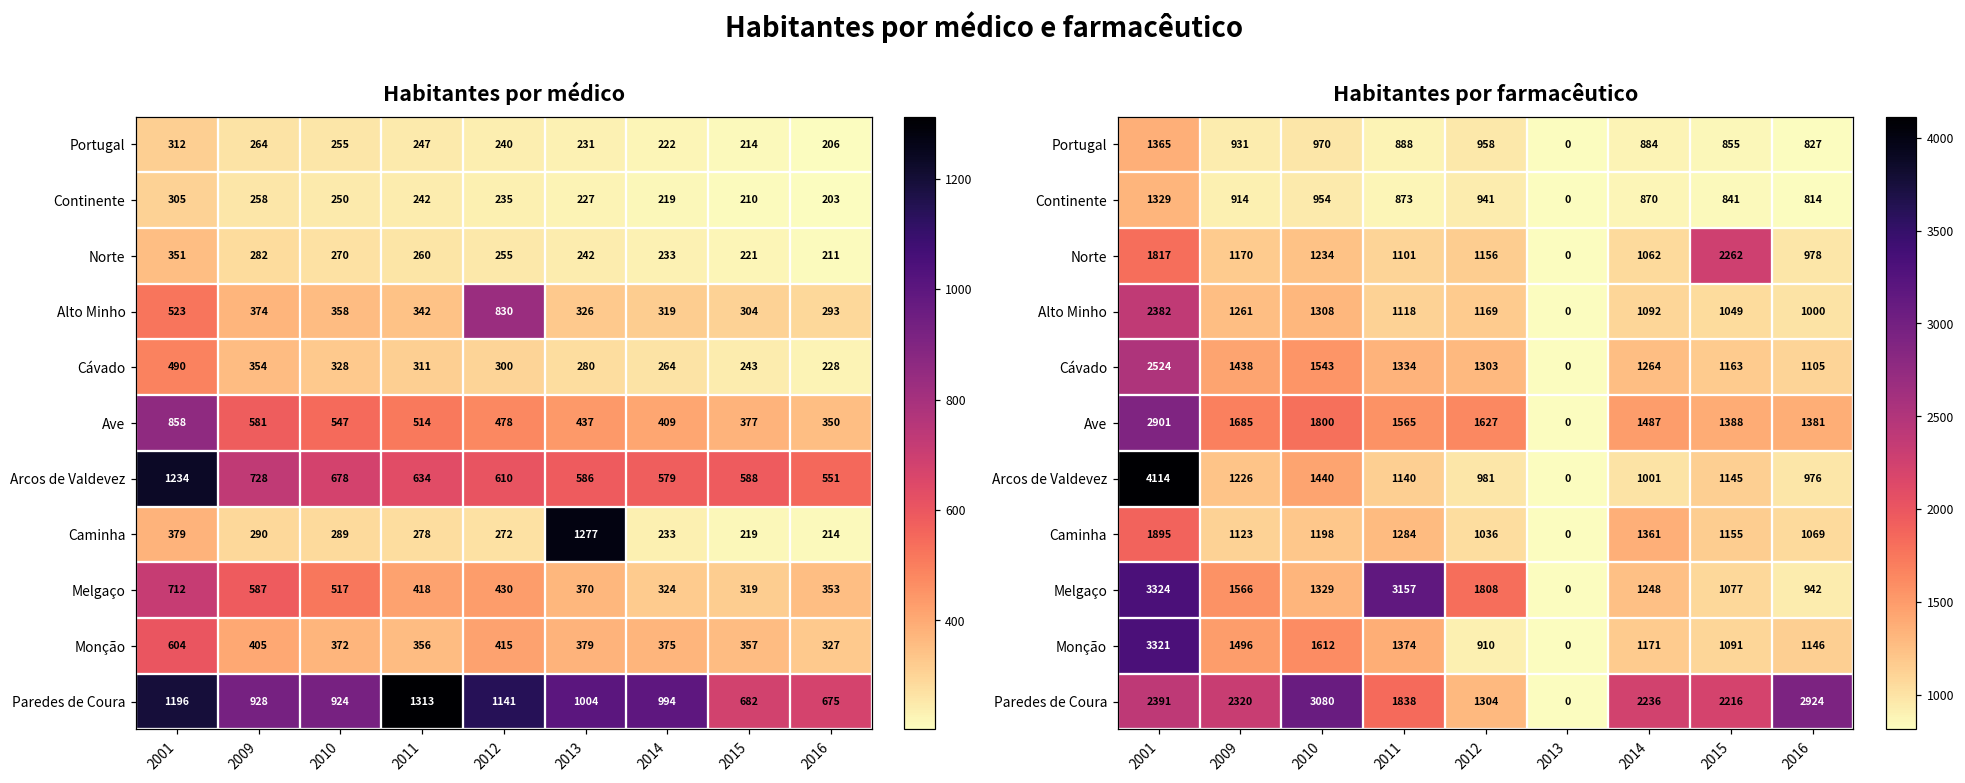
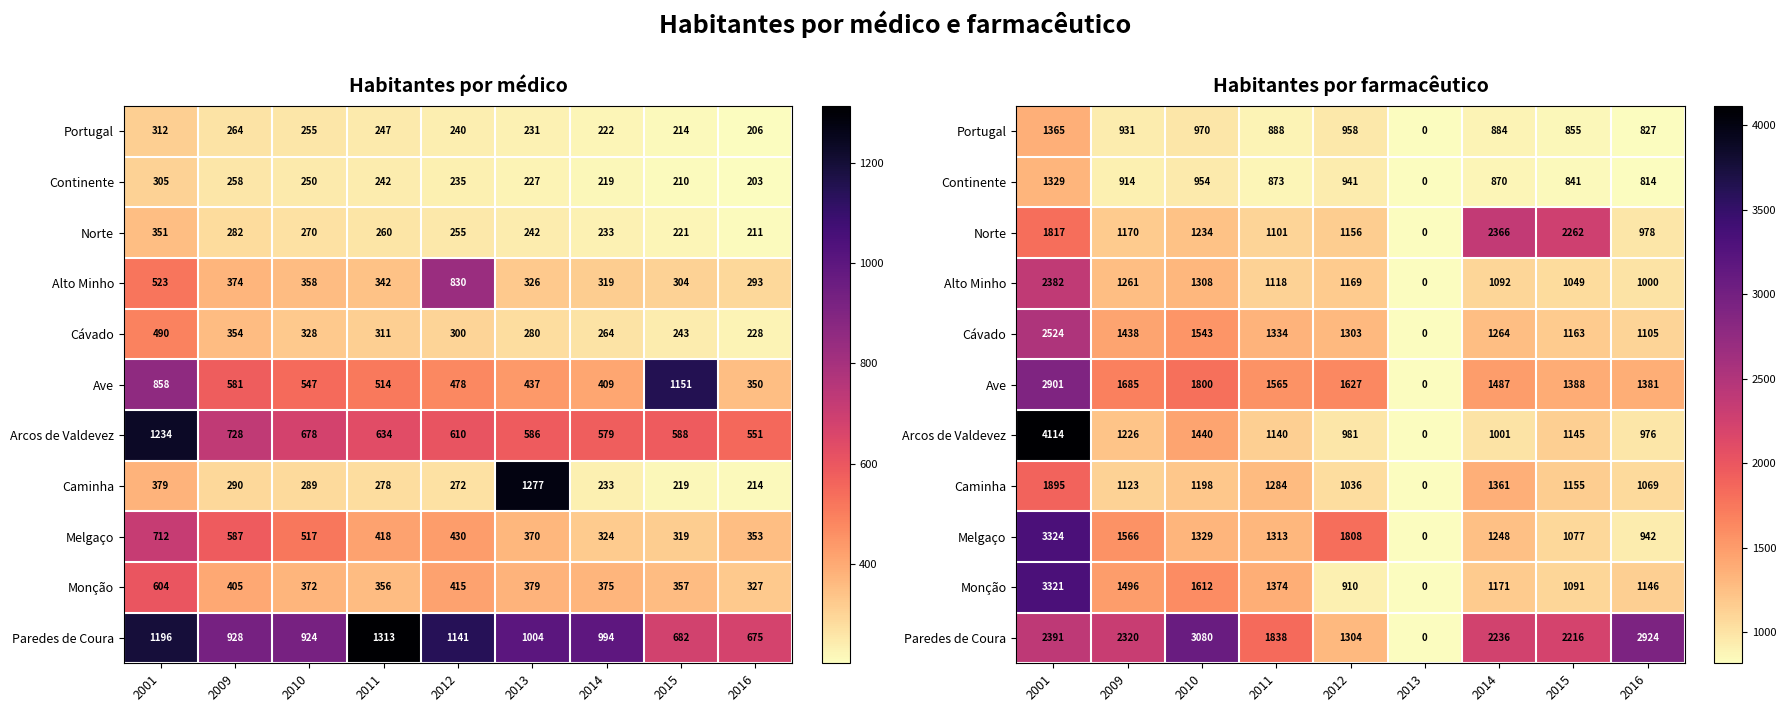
  {
    "Habitantes por médico": {
      "Portugal": {
        "2001": 312,
        "2009": 264,
        "2010": 255,
        "2011": 247,
        "2012": 240,
        "2013": 231,
        "2014": 222,
        "2015": 214,
        "2016": 206
      },
      "Continente": {
        "2001": 305,
        "2009": 258,
        "2010": 250,
        "2011": 242,
        "2012": 235,
        "2013": 227,
        "2014": 219,
        "2015": 210,
        "2016": 203
      },
      "Norte": {
        "2001": 351,
        "2009": 282,
        "2010": 270,
        "2011": 260,
        "2012": 255,
        "2013": 242,
        "2014": 233,
        "2015": 221,
        "2016": 211
      },
      "Alto Minho": {
        "2001": 523,
        "2009": 374,
        "2010": 358,
        "2011": 342,
        "2012": 830,
        "2013": 326,
        "2014": 319,
        "2015": 304,
        "2016": 293
      },
      "Cávado": {
        "2001": 490,
        "2009": 354,
        "2010": 328,
        "2011": 311,
        "2012": 300,
        "2013": 280,
        "2014": 264,
        "2015": 243,
        "2016": 228
      },
      "Ave": {
        "2001": 858,
        "2009": 581,
        "2010": 547,
        "2011": 514,
        "2012": 478,
        "2013": 437,
        "2014": 409,
-       "2015": 377,
+       "2015": 1151,
        "2016": 350
      },
      "Arcos de Valdevez": {
        "2001": 1234,
        "2009": 728,
        "2010": 678,
        "2011": 634,
        "2012": 610,
        "2013": 586,
        "2014": 579,
        "2015": 588,
        "2016": 551
      },
      "Caminha": {
        "2001": 379,
        "2009": 290,
        "2010": 289,
        "2011": 278,
        "2012": 272,
        "2013": 1277,
        "2014": 233,
        "2015": 219,
        "2016": 214
      },
      "Melgaço": {
        "2001": 712,
        "2009": 587,
        "2010": 517,
        "2011": 418,
        "2012": 430,
        "2013": 370,
        "2014": 324,
        "2015": 319,
        "2016": 353
      },
      "Monção": {
        "2001": 604,
        "2009": 405,
        "2010": 372,
        "2011": 356,
        "2012": 415,
        "2013": 379,
        "2014": 375,
        "2015": 357,
        "2016": 327
      },
      "Paredes de Coura": {
        "2001": 1196,
        "2009": 928,
        "2010": 924,
        "2011": 1313,
        "2012": 1141,
        "2013": 1004,
        "2014": 994,
        "2015": 682,
        "2016": 675
      }
    },
    "Habitantes por farmacêutico": {
      "Portugal": {
        "2001": 1365,
        "2009": 931,
        "2010": 970,
        "2011": 888,
        "2012": 958,
        "2013": 0,
        "2014": 884,
        "2015": 855,
        "2016": 827
      },
      "Continente": {
        "2001": 1329,
        "2009": 914,
        "2010": 954,
        "2011": 873,
        "2012": 941,
        "2013": 0,
        "2014": 870,
        "2015": 841,
        "2016": 814
      },
      "Norte": {
        "2001": 1817,
        "2009": 1170,
        "2010": 1234,
        "2011": 1101,
        "2012": 1156,
        "2013": 0,
-       "2014": 1062,
+       "2014": 2366,
        "2015": 2262,
        "2016": 978
      },
      "Alto Minho": {
        "2001": 2382,
        "2009": 1261,
        "2010": 1308,
        "2011": 1118,
        "2012": 1169,
        "2013": 0,
        "2014": 1092,
        "2015": 1049,
        "2016": 1000
      },
      "Cávado": {
        "2001": 2524,
        "2009": 1438,
        "2010": 1543,
        "2011": 1334,
        "2012": 1303,
        "2013": 0,
        "2014": 1264,
        "2015": 1163,
        "2016": 1105
      },
      "Ave": {
        "2001": 2901,
        "2009": 1685,
        "2010": 1800,
        "2011": 1565,
        "2012": 1627,
        "2013": 0,
        "2014": 1487,
        "2015": 1388,
        "2016": 1381
      },
      "Arcos de Valdevez": {
        "2001": 4114,
        "2009": 1226,
        "2010": 1440,
        "2011": 1140,
        "2012": 981,
        "2013": 0,
        "2014": 1001,
        "2015": 1145,
        "2016": 976
      },
      "Caminha": {
        "2001": 1895,
        "2009": 1123,
        "2010": 1198,
        "2011": 1284,
        "2012": 1036,
        "2013": 0,
        "2014": 1361,
        "2015": 1155,
        "2016": 1069
      },
      "Melgaço": {
        "2001": 3324,
        "2009": 1566,
        "2010": 1329,
-       "2011": 3157,
+       "2011": 1313,
        "2012": 1808,
        "2013": 0,
        "2014": 1248,
        "2015": 1077,
        "2016": 942
      },
      "Monção": {
        "2001": 3321,
        "2009": 1496,
        "2010": 1612,
        "2011": 1374,
        "2012": 910,
        "2013": 0,
        "2014": 1171,
        "2015": 1091,
        "2016": 1146
      },
      "Paredes de Coura": {
        "2001": 2391,
        "2009": 2320,
        "2010": 3080,
        "2011": 1838,
        "2012": 1304,
        "2013": 0,
        "2014": 2236,
        "2015": 2216,
        "2016": 2924
      }
    }
  }
